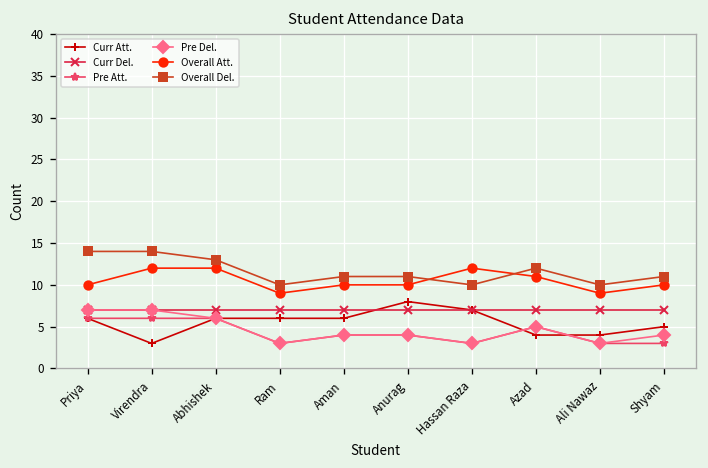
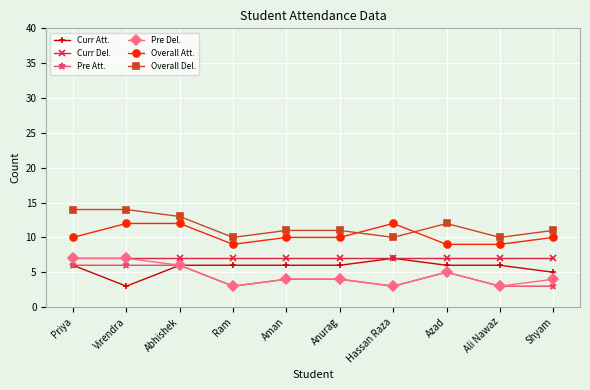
  {
    "Curr Att.": {
      "Virendra": 3,
      "Ram": 6,
      "Aman": 6,
-     "Anurag": 8,
-     "Azad": 4,
-     "Ali Nawaz": 4,
+     "Anurag": 6,
+     "Azad": 6,
+     "Ali Nawaz": 6,
      "Shyam": 5
    },
    "Overall Att.": {
      "Priya": 10,
      "Virendra": 12,
      "Abhishek": 12,
      "Ram": 9,
      "Aman": 10,
      "Anurag": 10,
      "Hassan Raza": 12,
-     "Azad": 11,
+     "Azad": 9,
      "Ali Nawaz": 9,
      "Shyam": 10
    }
  }
